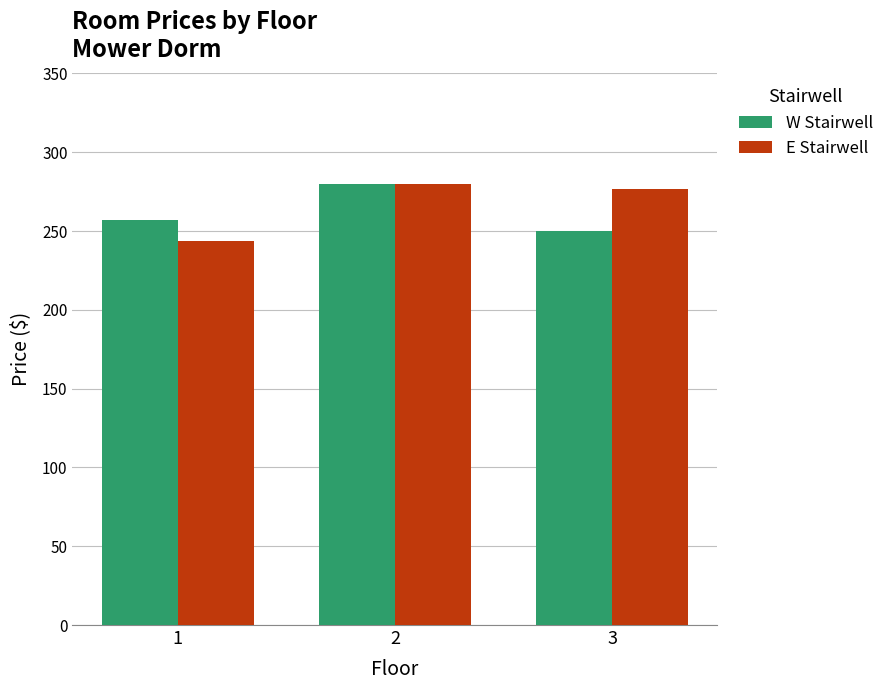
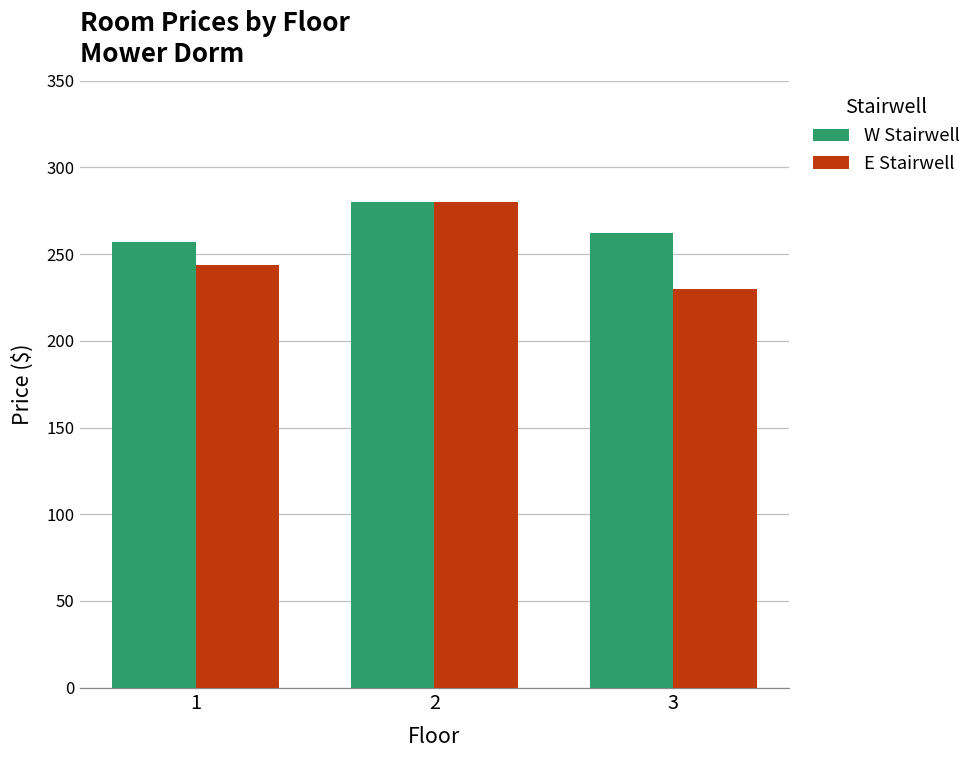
  {
    "W Stairwell": {
      "1": 257,
      "2": 280,
-     "3": 250
+     "3": 262
    },
    "E Stairwell": {
      "1": 244,
      "2": 280,
-     "3": 277
+     "3": 230
    }
  }
